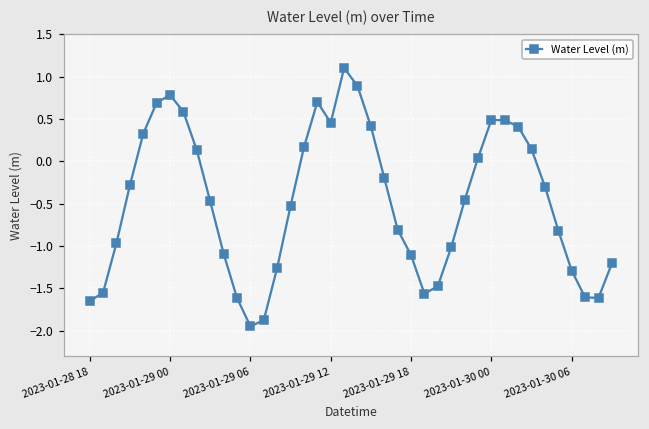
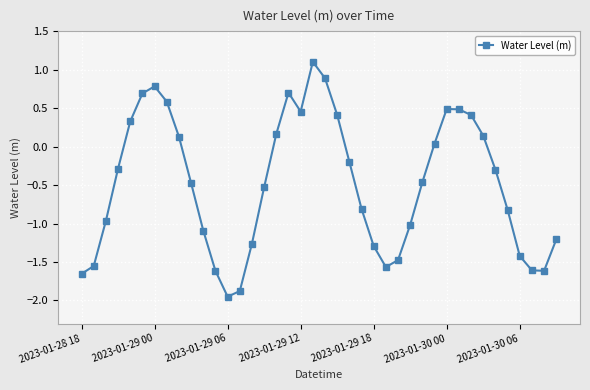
  {
    "2023-01-28 18": -1.7,
    "2023-01-29 00": 0.8,
    "2023-01-29 06": -2.0,
    "2023-01-29 12": 0.5,
-   "2023-01-29 18": -1.1,
+   "2023-01-29 18": -1.3,
    "2023-01-30 00": 0.5,
-   "2023-01-30 06": -1.3
+   "2023-01-30 06": -1.4
  }
